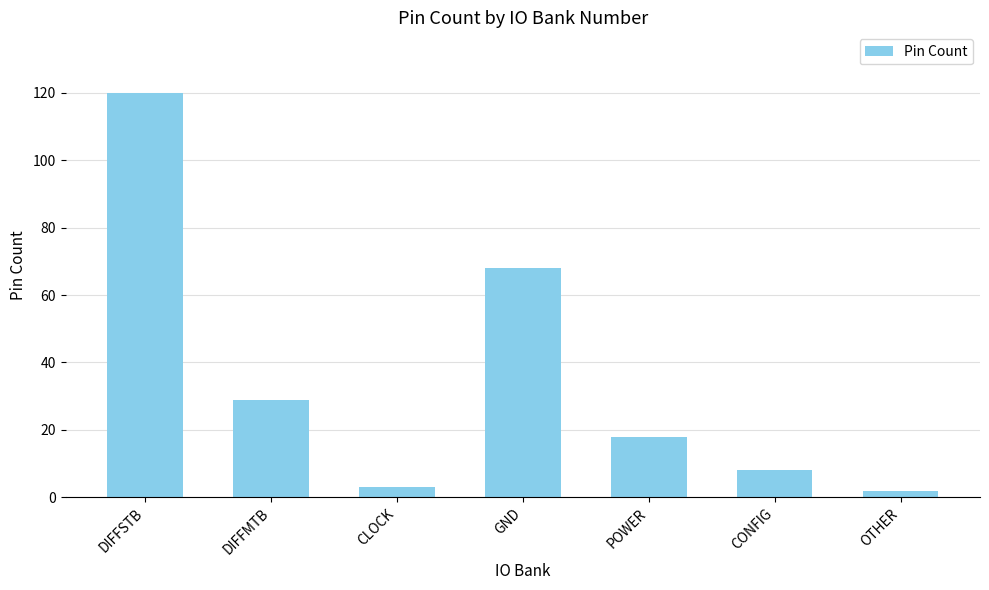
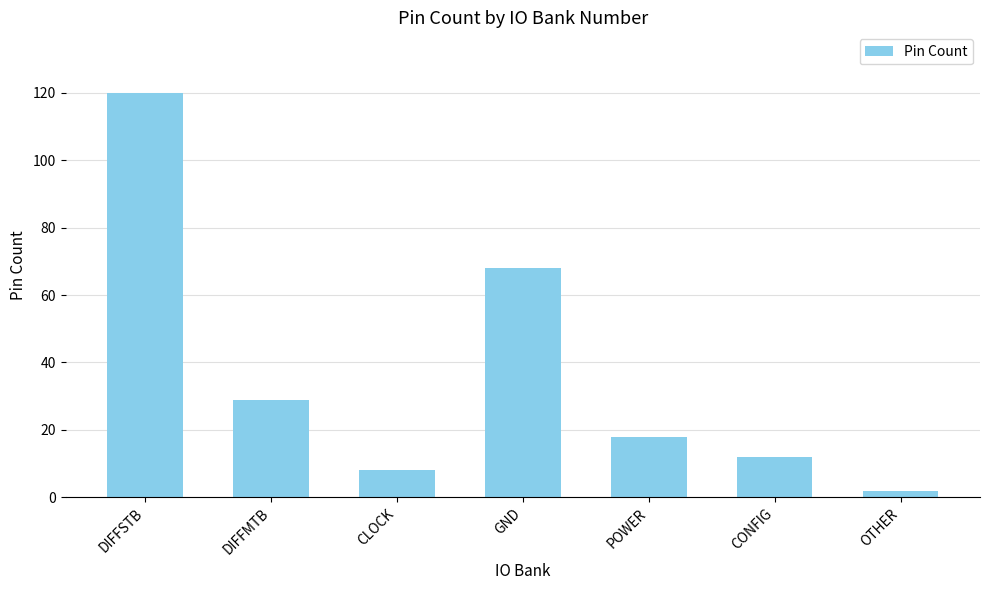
  {
    "DIFFSTB": 120,
    "DIFFMTB": 29,
-   "CLOCK": 3,
+   "CLOCK": 8,
    "GND": 68,
    "POWER": 18,
-   "CONFIG": 8,
+   "CONFIG": 12,
    "OTHER": 2
  }
